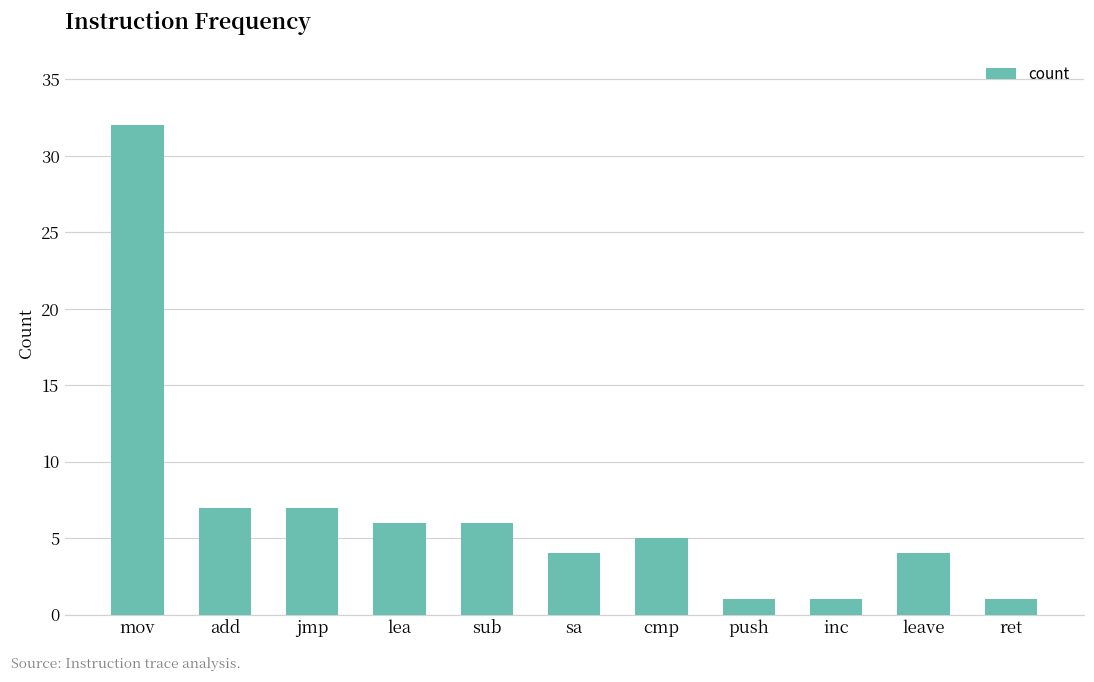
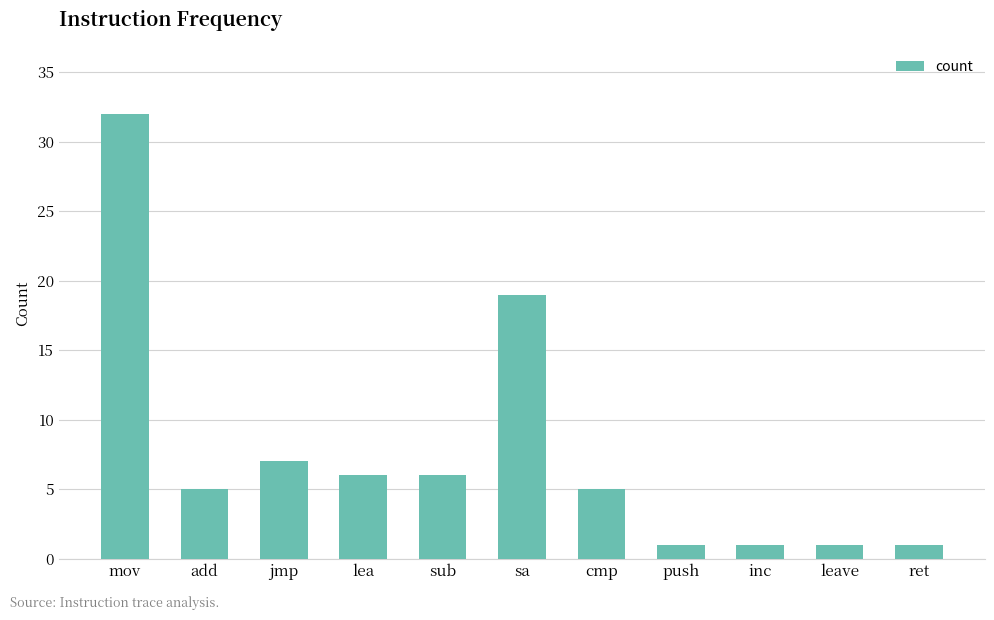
  {
    "mov": 32,
-   "add": 7,
+   "add": 5,
    "jmp": 7,
    "lea": 6,
    "sub": 6,
-   "sa": 4,
+   "sa": 19,
    "cmp": 5,
    "push": 1,
    "inc": 1,
-   "leave": 4,
+   "leave": 1,
    "ret": 1
  }
